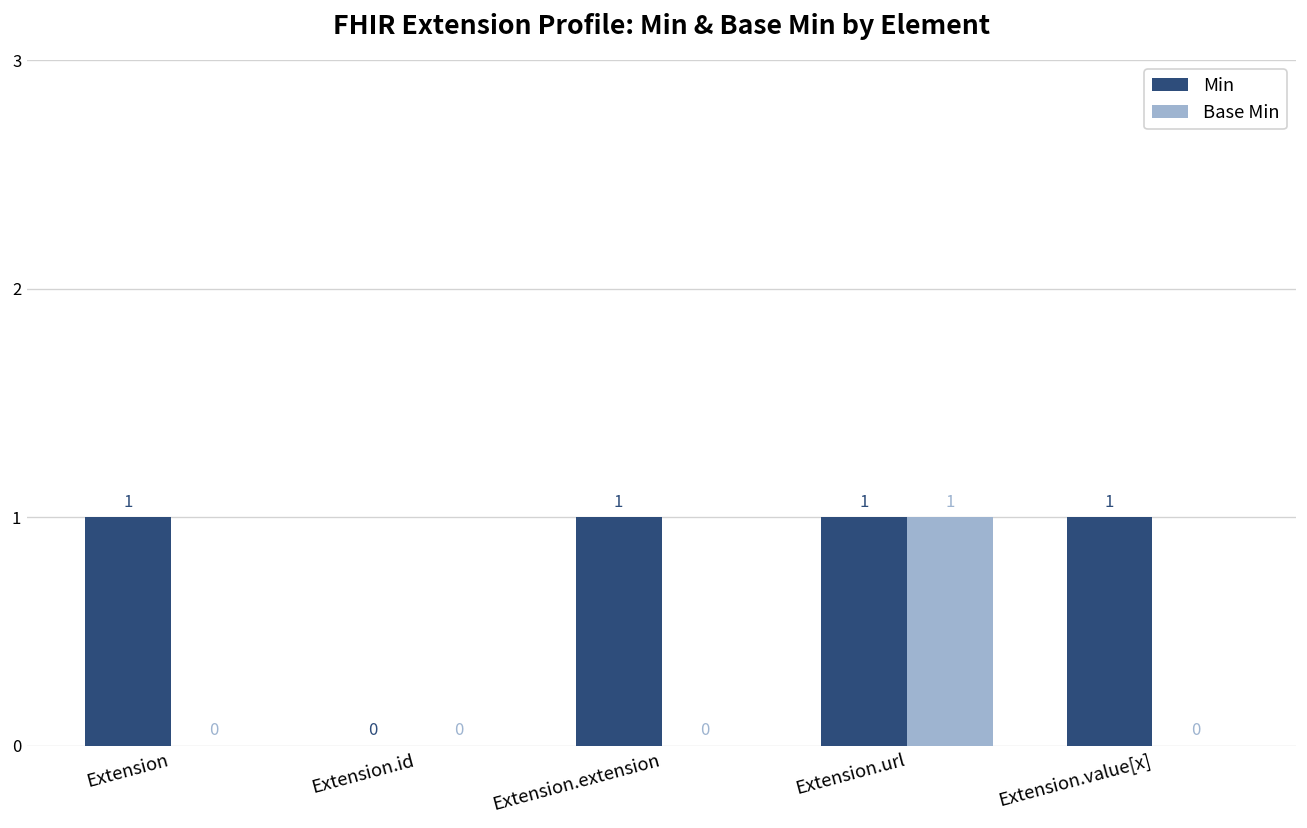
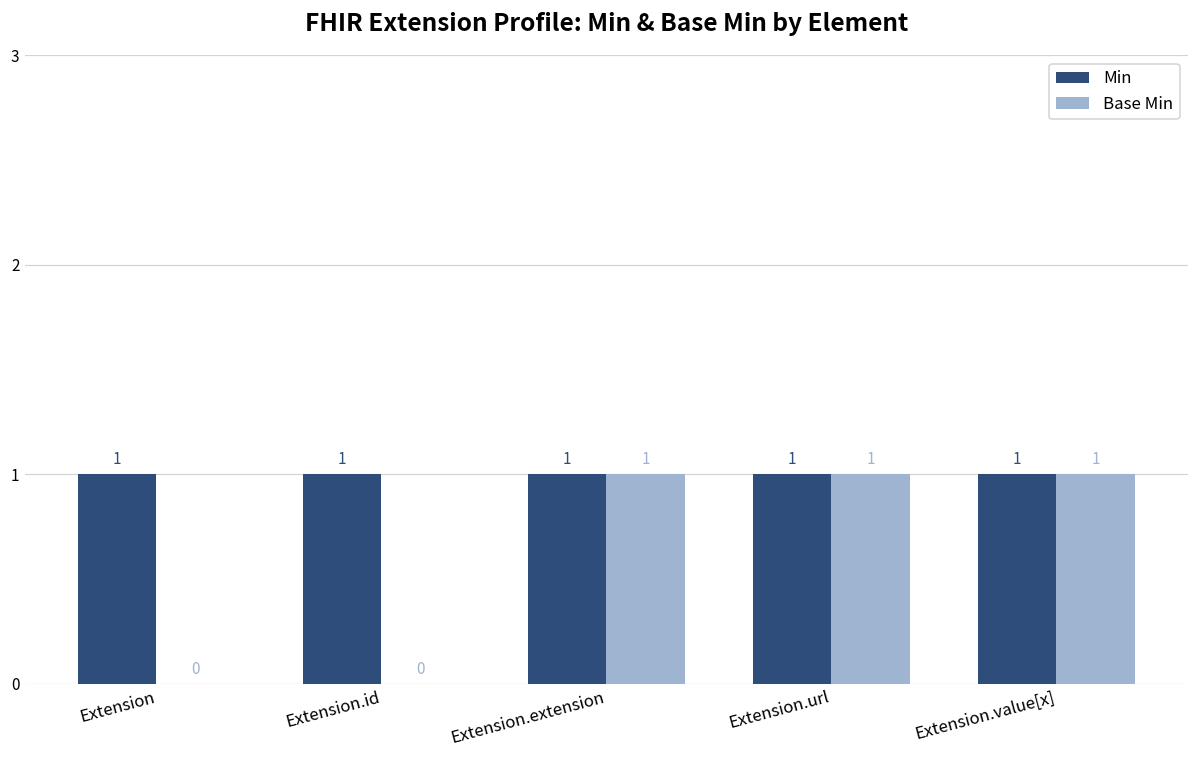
  {
    "Min": {
      "Extension": 1,
-     "Extension.id": 0,
+     "Extension.id": 1,
      "Extension.extension": 1,
      "Extension.url": 1,
      "Extension.value[x]": 1
    },
    "Base Min": {
      "Extension": 0,
      "Extension.id": 0,
-     "Extension.extension": 0,
+     "Extension.extension": 1,
      "Extension.url": 1,
-     "Extension.value[x]": 0
+     "Extension.value[x]": 1
    }
  }
